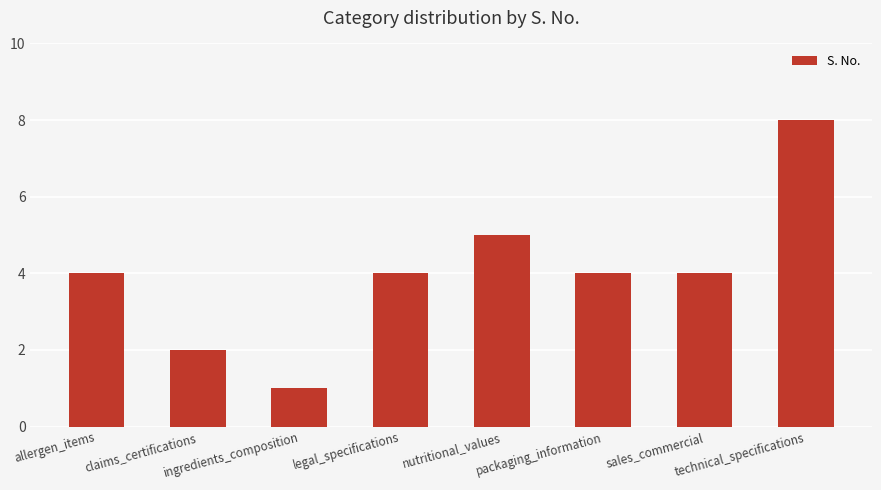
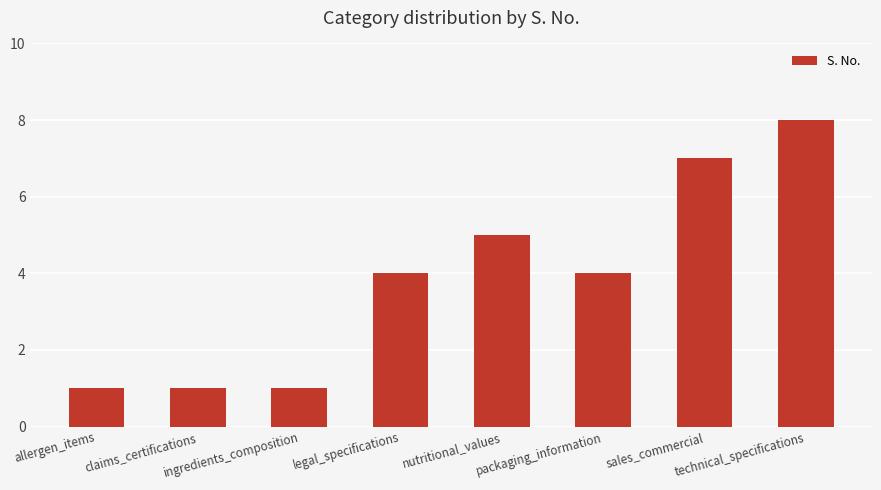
  {
-   "allergen_items": 4,
-   "claims_certifications": 2,
+   "allergen_items": 1,
+   "claims_certifications": 1,
    "ingredients_composition": 1,
    "legal_specifications": 4,
    "nutritional_values": 5,
    "packaging_information": 4,
-   "sales_commercial": 4,
+   "sales_commercial": 7,
    "technical_specifications": 8
  }
